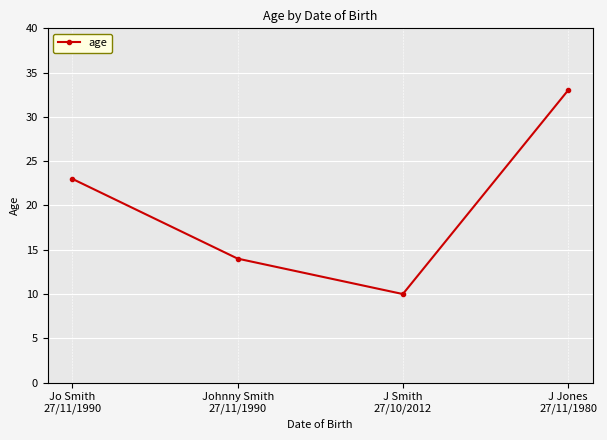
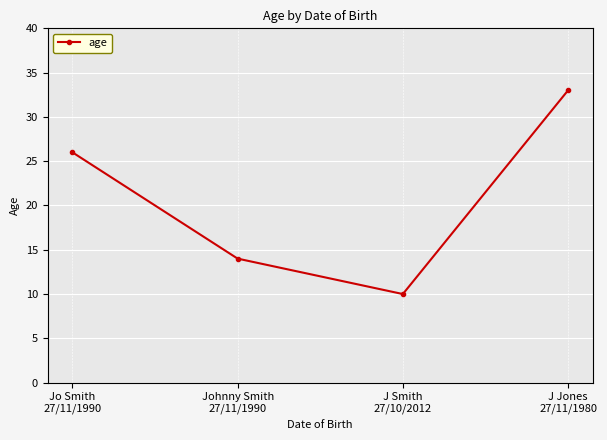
  {
-   "Jo Smith 27/11/1990": 23,
+   "Jo Smith 27/11/1990": 26,
    "Johnny Smith 27/11/1990": 14,
    "J Smith 27/10/2012": 10,
    "J Jones 27/11/1980": 33
  }
